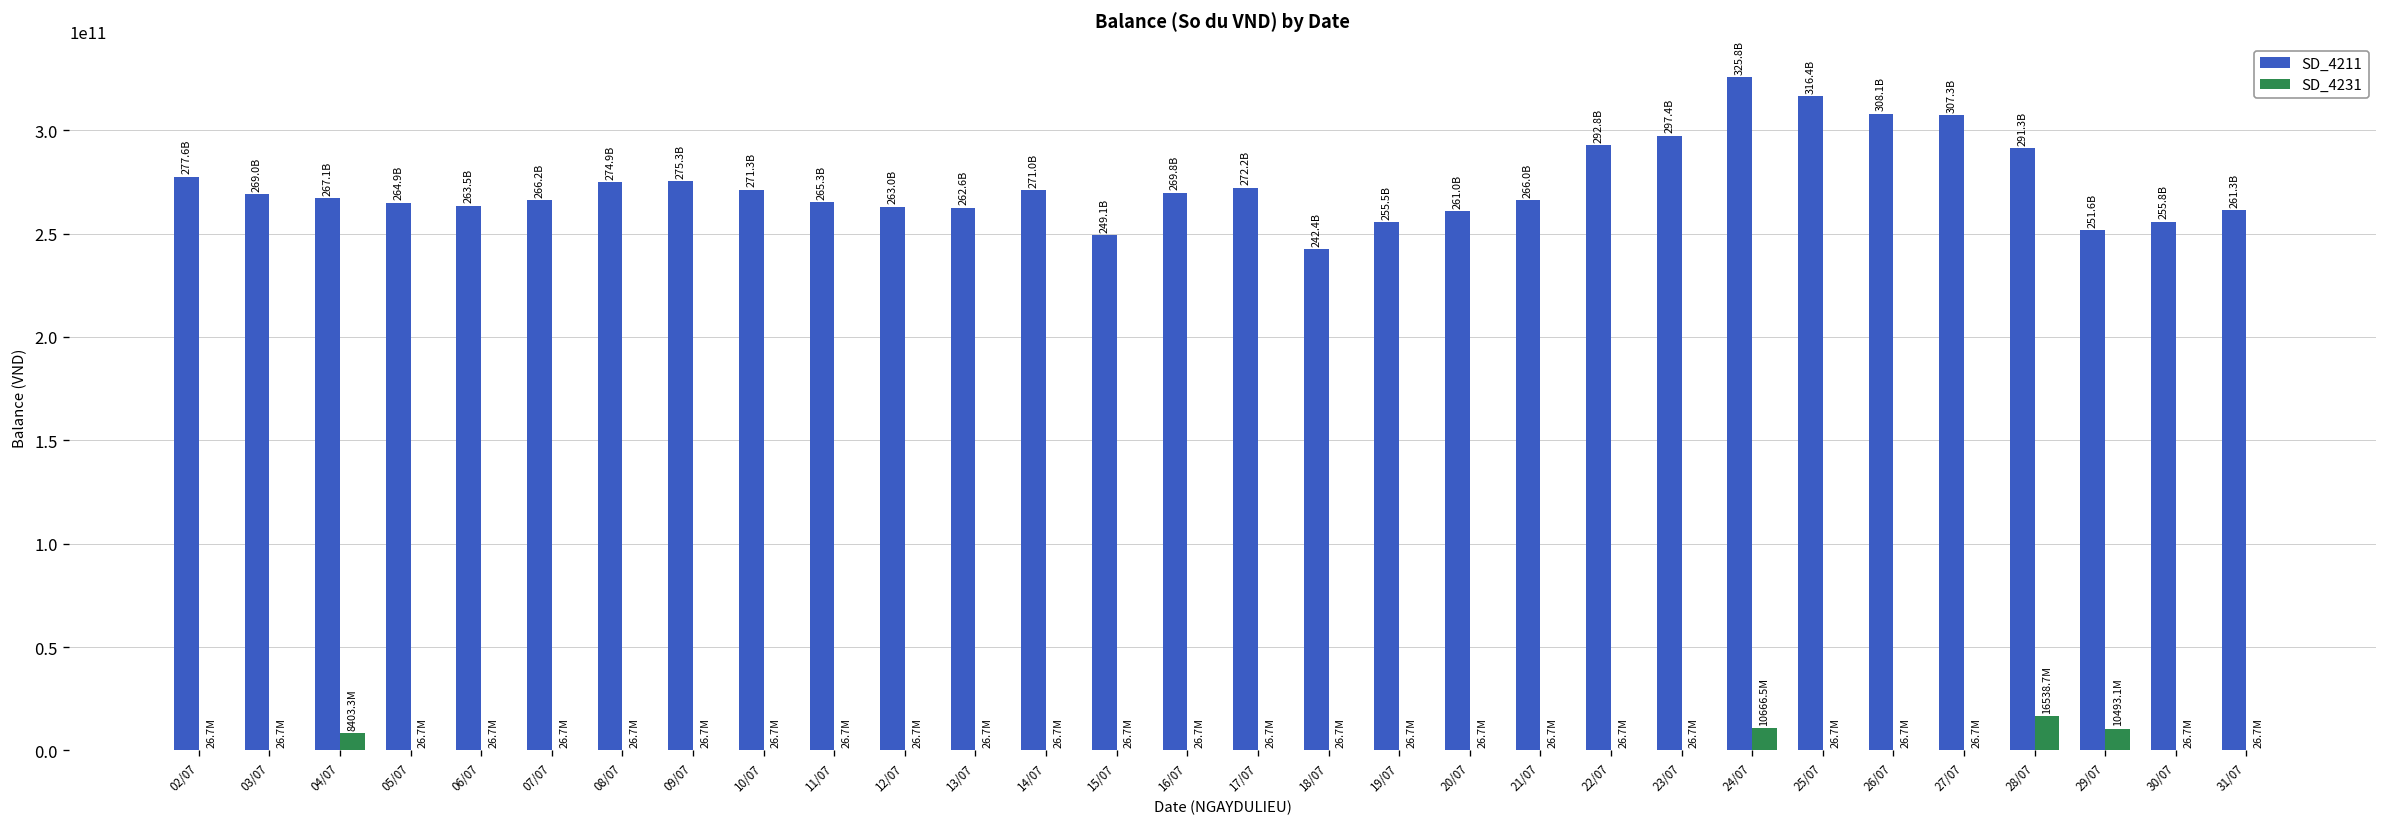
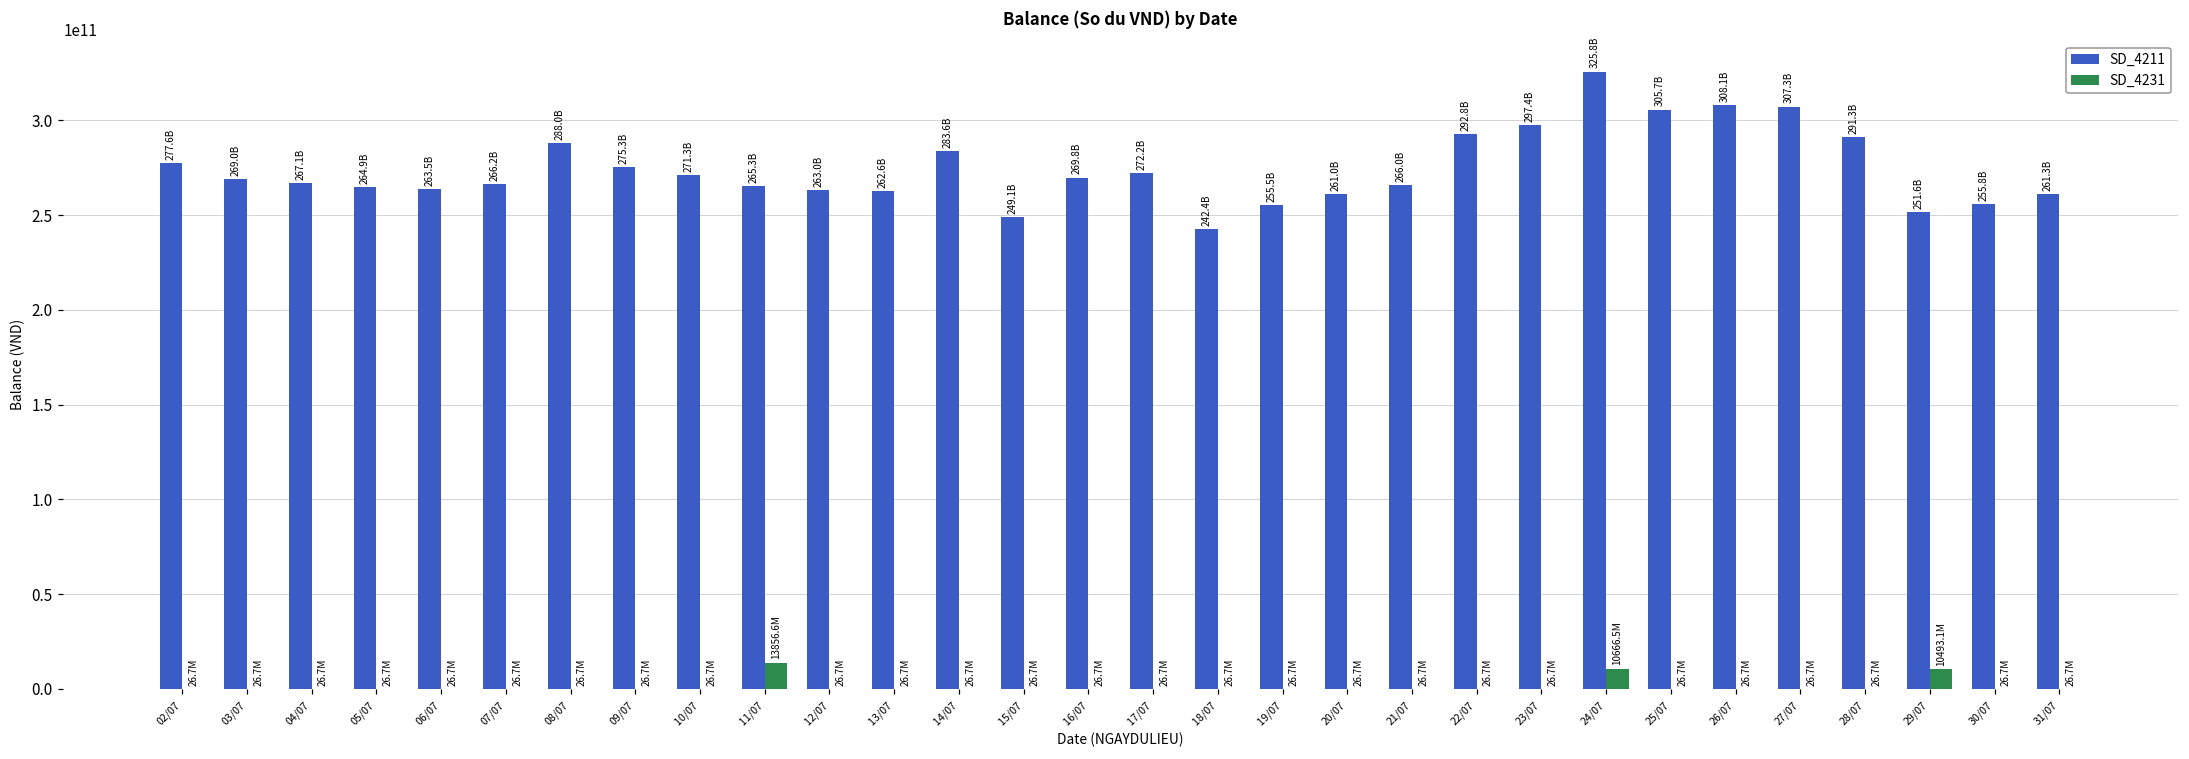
  {
    "SD_4211": {
      "02/07": "277.6B",
      "03/07": "269.0B",
      "04/07": "267.1B",
      "05/07": "264.9B",
      "06/07": "263.5B",
      "07/07": "266.2B",
-     "08/07": "274.9B",
+     "08/07": "288.0B",
      "09/07": "275.3B",
      "10/07": "271.3B",
      "11/07": "265.3B",
      "12/07": "263.0B",
      "13/07": "262.6B",
-     "14/07": "271.0B",
+     "14/07": "283.6B",
      "15/07": "249.1B",
      "16/07": "269.8B",
      "17/07": "272.2B",
      "18/07": "242.4B",
      "19/07": "255.5B",
      "20/07": "261.0B",
      "21/07": "266.0B",
      "22/07": "292.8B",
      "23/07": "297.4B",
      "24/07": "325.8B",
-     "25/07": "316.4B",
+     "25/07": "305.7B",
      "26/07": "308.1B",
      "27/07": "307.3B",
      "28/07": "291.3B",
      "29/07": "251.6B",
      "30/07": "255.8B",
      "31/07": "261.3B"
    },
    "SD_4231": {
      "02/07": "26.7M",
      "03/07": "26.7M",
-     "04/07": "8403.3M",
+     "04/07": "26.7M",
      "05/07": "26.7M",
      "06/07": "26.7M",
      "07/07": "26.7M",
      "08/07": "26.7M",
      "09/07": "26.7M",
      "10/07": "26.7M",
-     "11/07": "26.7M",
+     "11/07": "13856.6M",
      "12/07": "26.7M",
      "13/07": "26.7M",
      "14/07": "26.7M",
      "15/07": "26.7M",
      "16/07": "26.7M",
      "17/07": "26.7M",
      "18/07": "26.7M",
      "19/07": "26.7M",
      "20/07": "26.7M",
      "21/07": "26.7M",
      "22/07": "26.7M",
      "23/07": "26.7M",
      "24/07": "10666.5M",
      "25/07": "26.7M",
      "26/07": "26.7M",
      "27/07": "26.7M",
-     "28/07": "16538.7M",
+     "28/07": "26.7M",
      "29/07": "10493.1M",
      "30/07": "26.7M",
      "31/07": "26.7M"
    }
  }
